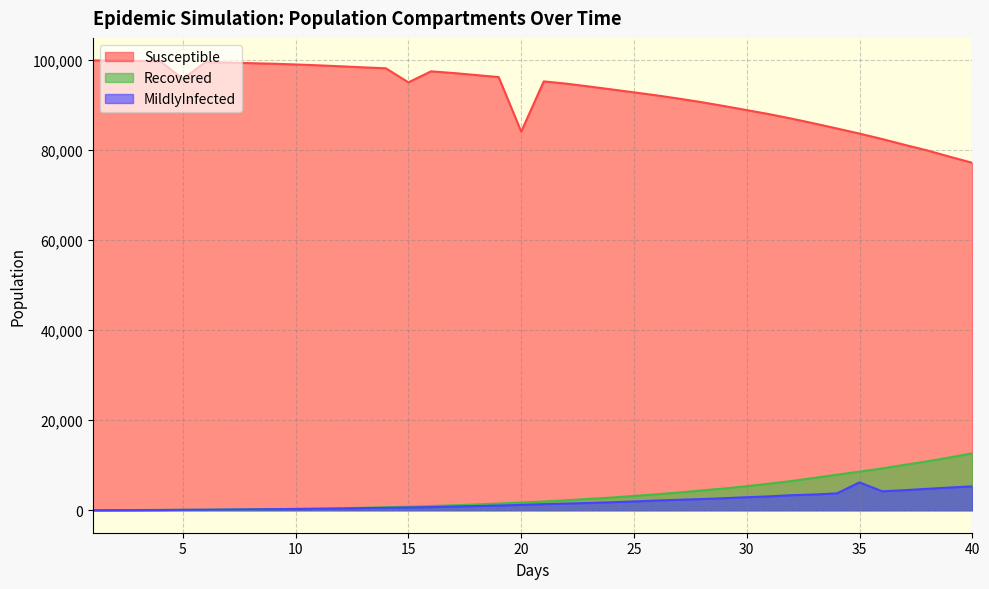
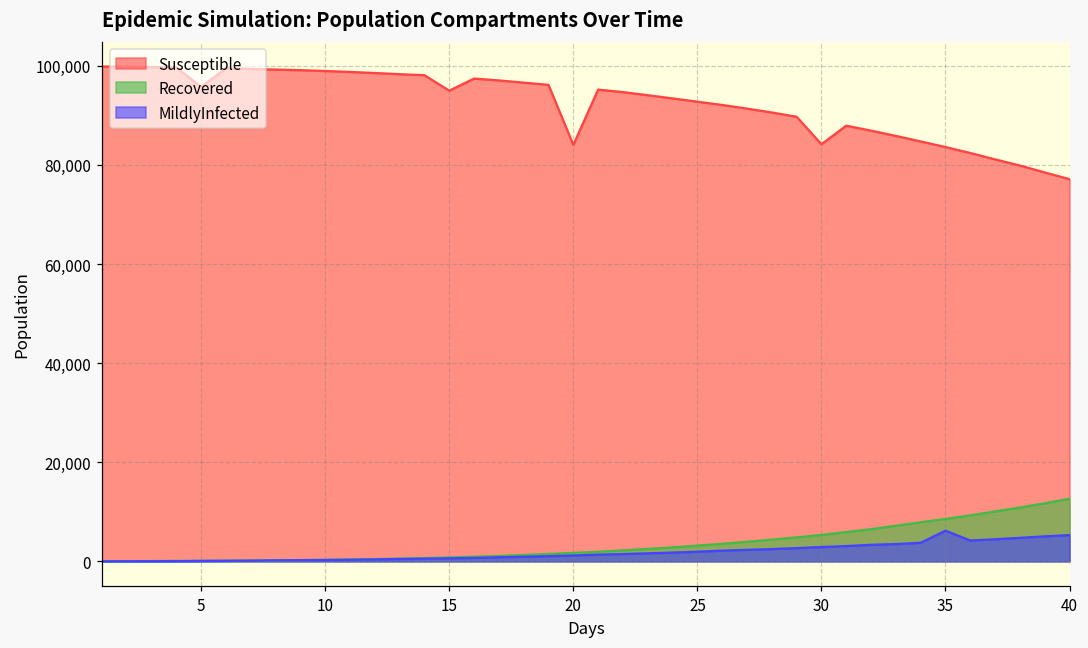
  {
    "Susceptible": {
      "10": "99,000",
      "15": "95,000",
      "20": "84,000",
      "25": "93,000",
-     "30": "89,000",
+     "30": "84,000",
      "35": "84,000",
      "40": "77,000"
    },
    "Recovered": {
      "25": "3,000",
      "30": "5,000",
      "35": "9,000",
      "40": "13,000"
    },
    "MildlyInfected": {
      "25": "2,000",
      "30": "3,000",
      "35": "6,000",
      "40": "5,000"
    }
  }
